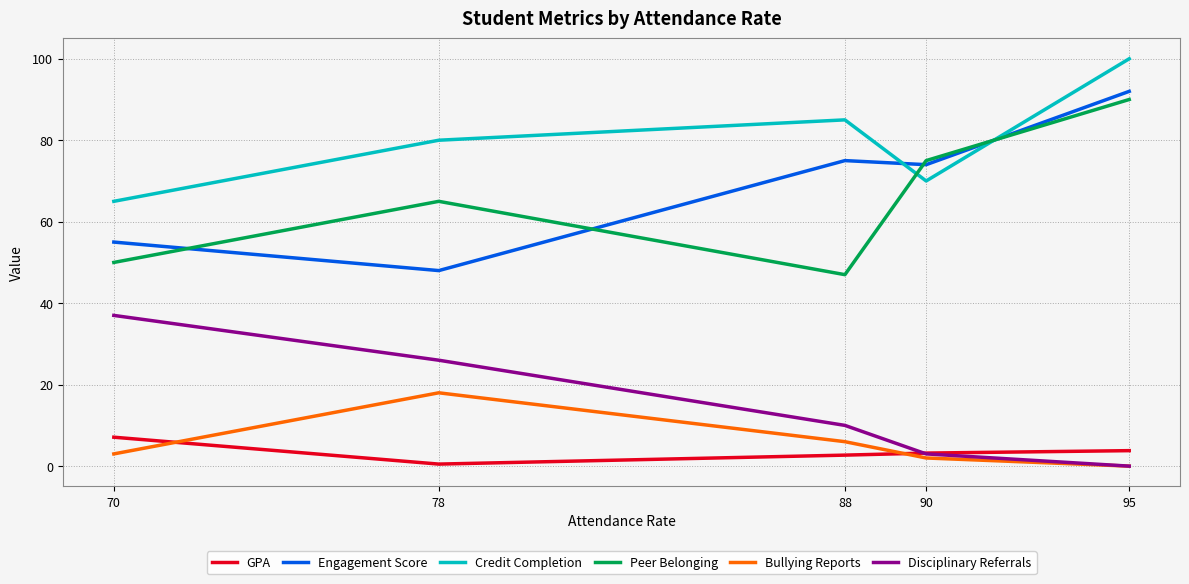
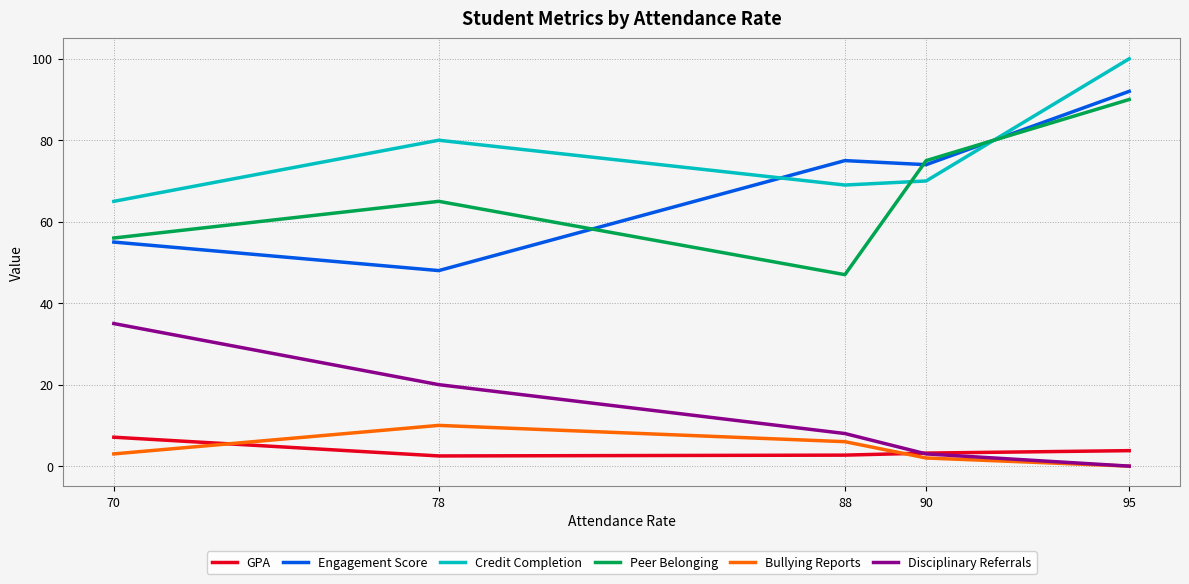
  {
    "GPA": {
      "70": 7,
-     "78": 1,
+     "78": 3,
      "88": 3,
      "95": 4
    },
    "Engagement Score": {
      "70": 55,
      "78": 48,
      "88": 75,
      "90": 74,
      "95": 92
    },
    "Credit Completion": {
      "70": 65,
      "78": 80,
-     "88": 85,
+     "88": 69,
      "90": 70,
      "95": 100
    },
    "Peer Belonging": {
-     "70": 50,
+     "70": 56,
      "78": 65,
      "88": 47,
      "90": 75,
      "95": 90
    },
    "Bullying Reports": {
      "70": 3,
-     "78": 18,
+     "78": 10,
      "88": 6,
      "90": 2
    },
    "Disciplinary Referrals": {
-     "70": 37,
-     "78": 26,
-     "88": 10
+     "70": 35,
+     "78": 20,
+     "88": 8
    }
  }
